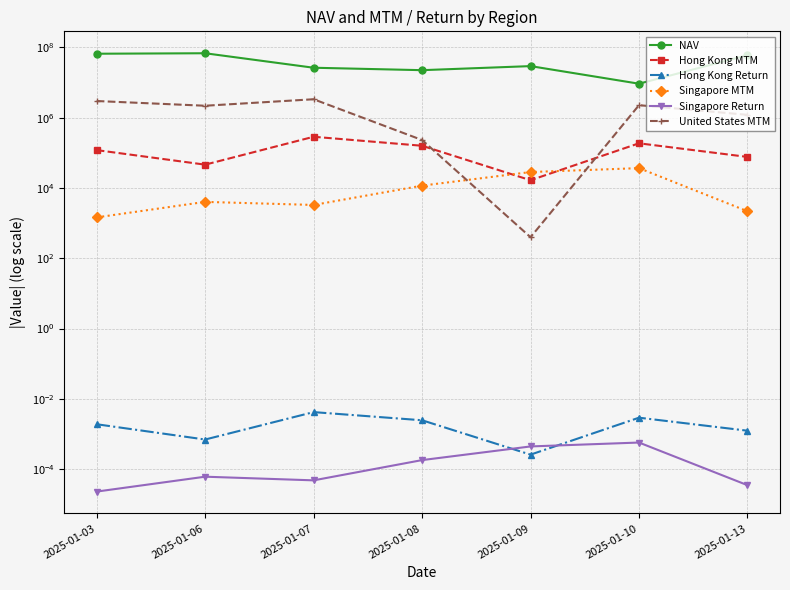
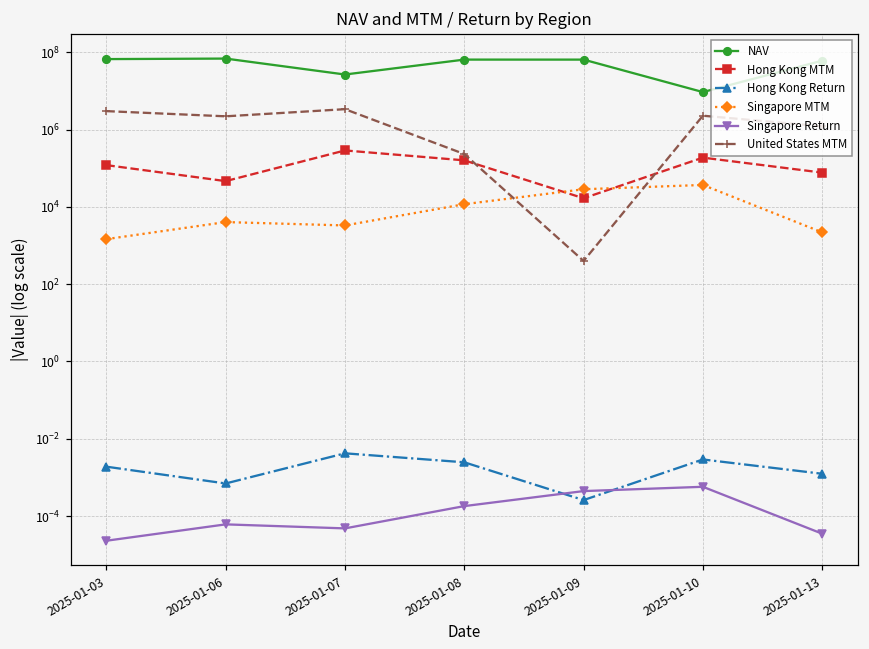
  {
    "NAV": {
      "2025-01-03": 70000000,
      "2025-01-06": 70000000,
      "2025-01-07": 30000000,
-     "2025-01-08": 20000000,
-     "2025-01-09": 30000000,
+     "2025-01-08": 60000000,
+     "2025-01-09": 60000000,
      "2025-01-10": 9000000
    },
    "Hong Kong MTM": {
      "2025-01-03": 120000,
      "2025-01-06": 50000,
      "2025-01-07": 300000,
      "2025-01-08": 200000,
      "2025-01-09": 20000,
      "2025-01-10": 200000,
      "2025-01-13": 80000
    },
    "Hong Kong Return": {
      "2025-01-03": 0.002,
      "2025-01-06": 0.0007,
      "2025-01-07": 0.004,
      "2025-01-08": 0.002,
      "2025-01-09": 0.0003,
      "2025-01-10": 0.003,
      "2025-01-13": 0.0012
    },
    "Singapore MTM": {
      "2025-01-03": 1500,
      "2025-01-06": 4000,
      "2025-01-07": 3000,
      "2025-01-08": 12000,
      "2025-01-09": 30000,
      "2025-01-10": 40000,
      "2025-01-13": 2000
    },
    "Singapore Return": {
      "2025-01-03": 0.00002,
      "2025-01-06": 0.00006,
      "2025-01-07": 0.00005,
      "2025-01-08": 0.0002,
      "2025-01-09": 0.0004,
      "2025-01-10": 0.0006,
      "2025-01-13": 0.00004
    },
    "United States MTM": {
      "2025-01-03": 3000000,
      "2025-01-06": 2000000,
      "2025-01-07": 3000000,
      "2025-01-08": 200000,
      "2025-01-09": 400,
      "2025-01-10": 2000000
    }
  }
